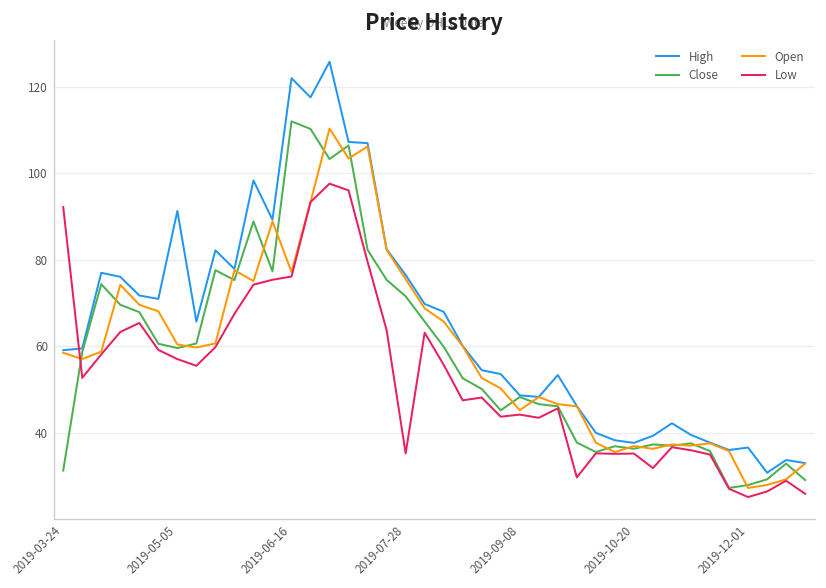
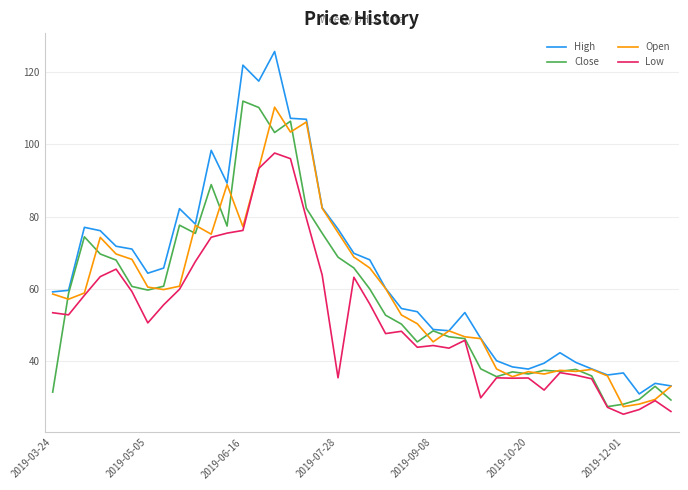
  {
    "High": {
-     "2019-05-05": 91,
+     "2019-05-05": 64,
      "2019-06-16": 122,
      "2019-07-28": 77,
      "2019-10-20": 38,
      "2019-12-01": 37
    },
    "Close": {
      "2019-03-24": 31,
      "2019-05-05": 60,
      "2019-06-16": 112,
-     "2019-07-28": 72
+     "2019-07-28": 69
    },
    "Open": {
      "2019-05-05": 60,
      "2019-06-16": 77,
      "2019-07-28": 76,
      "2019-09-08": 45
    },
    "Low": {
-     "2019-03-24": 92,
-     "2019-05-05": 57,
+     "2019-03-24": 53,
+     "2019-05-05": 50,
      "2019-06-16": 76,
      "2019-07-28": 35,
      "2019-09-08": 44,
      "2019-10-20": 35,
      "2019-12-01": 25
    }
  }
